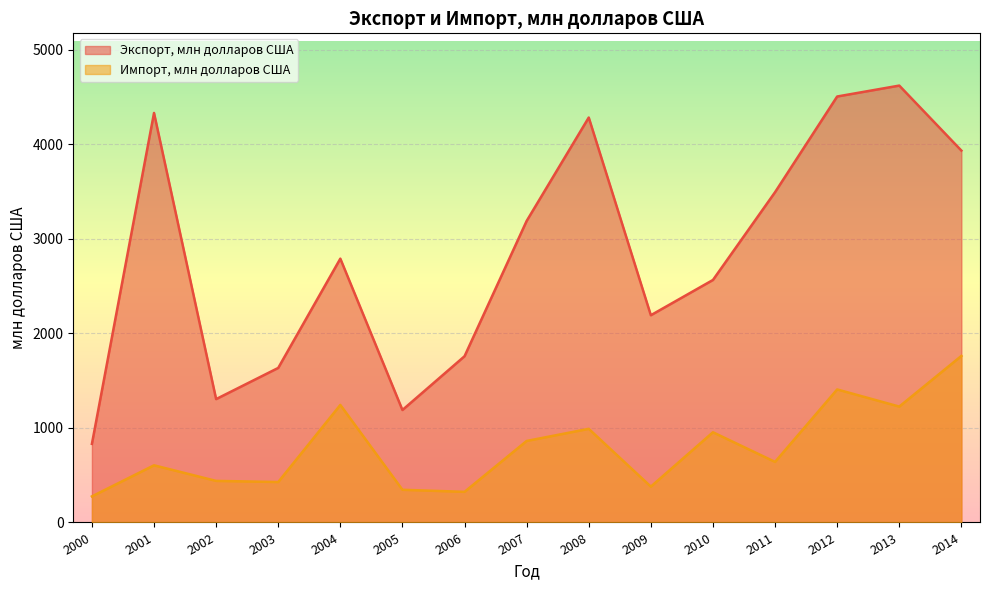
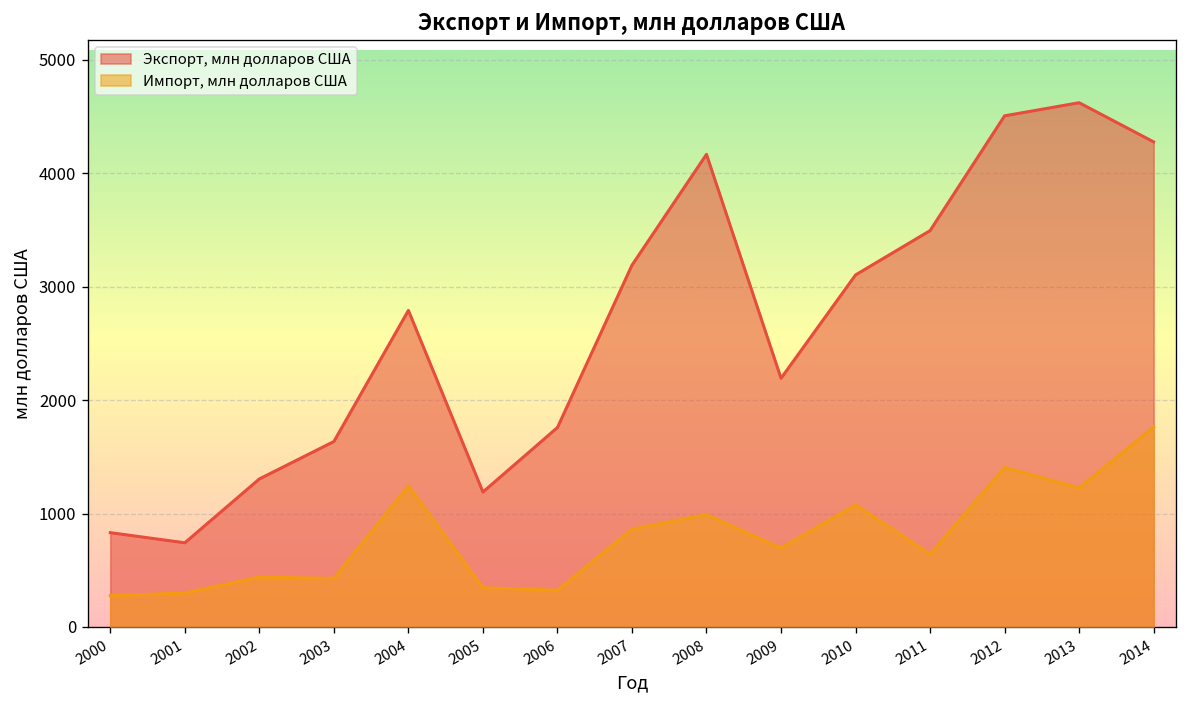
  {
    "Экспорт, млн долларов США": {
      "2000": 800,
-     "2001": 4300,
+     "2001": 700,
      "2002": 1300,
      "2003": 1600,
      "2004": 2800,
      "2005": 1200,
      "2006": 1800,
      "2007": 3200,
-     "2008": 4300,
+     "2008": 4200,
      "2009": 2200,
-     "2010": 2600,
+     "2010": 3100,
      "2011": 3500,
      "2012": 4500,
      "2013": 4600,
-     "2014": 3900
+     "2014": 4300
    },
    "Импорт, млн долларов США": {
      "2000": 300,
-     "2001": 600,
+     "2001": 300,
      "2002": 400,
      "2003": 400,
      "2004": 1200,
      "2005": 300,
      "2006": 300,
      "2007": 900,
      "2008": 1000,
-     "2009": 400,
-     "2010": 1000,
+     "2009": 700,
+     "2010": 1100,
      "2011": 600,
      "2012": 1400,
      "2013": 1200,
      "2014": 1800
    }
  }
